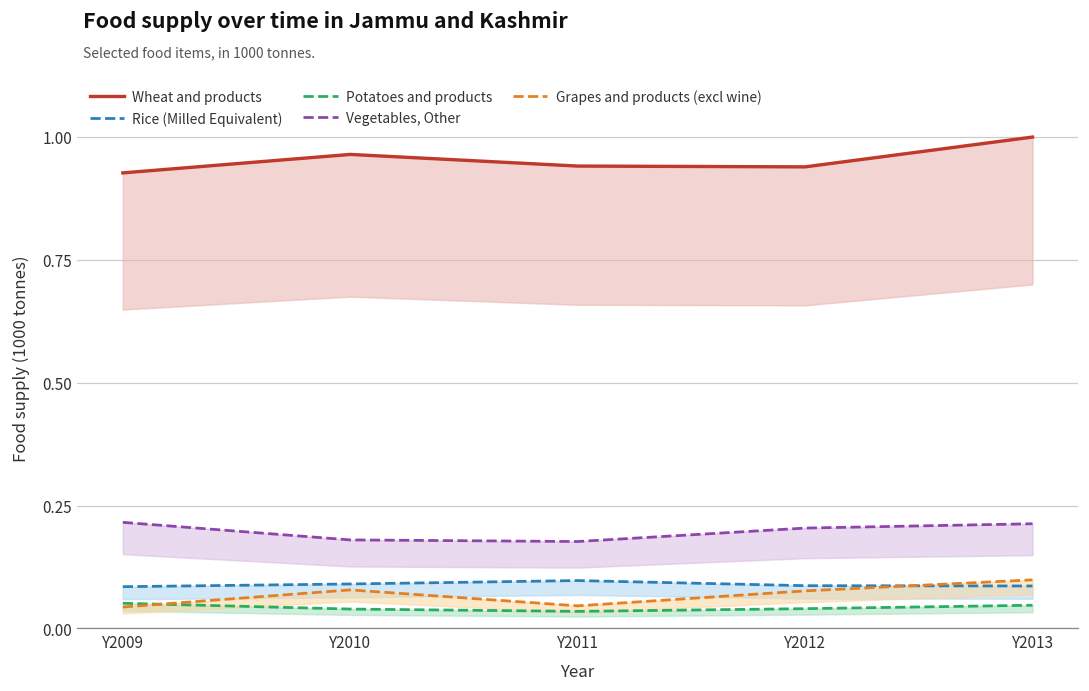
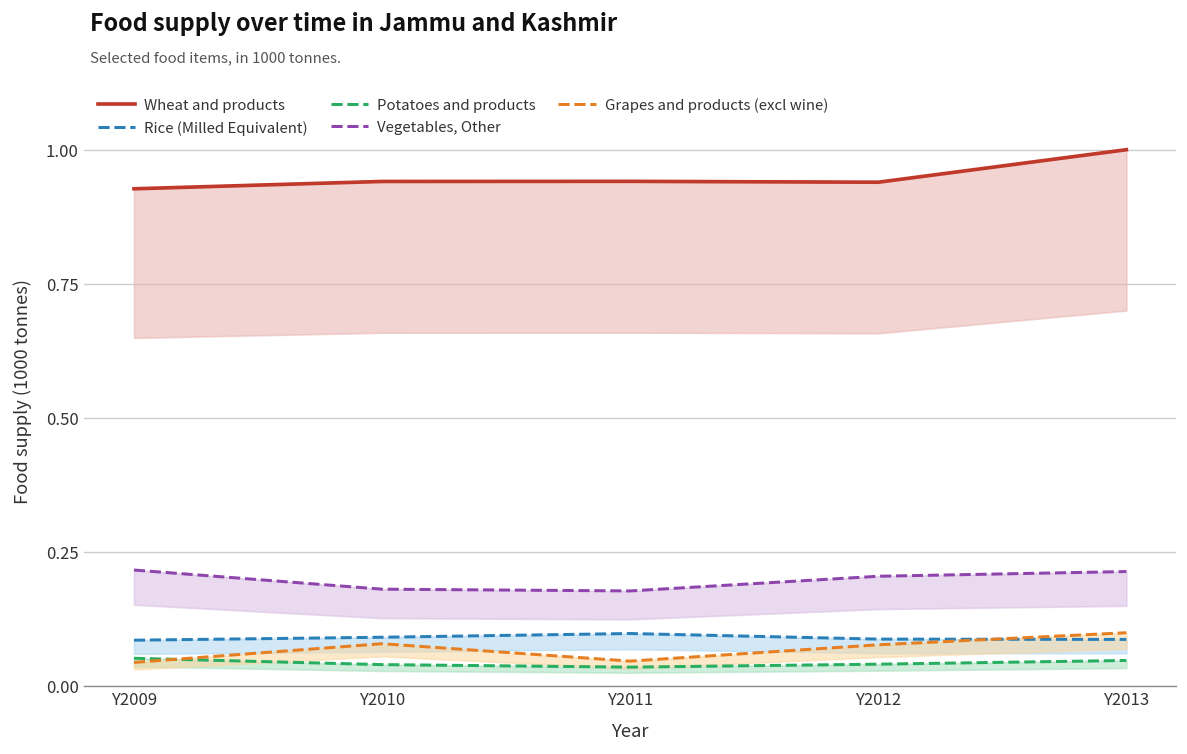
  {
    "Wheat and products": {
      "Y2009": 0.93,
-     "Y2010": 0.96,
+     "Y2010": 0.94,
      "Y2011": 0.94,
      "Y2012": 0.94,
      "Y2013": 1.00
    },
    "Rice (Milled Equivalent)": {
      "Y2009": 0.08,
      "Y2010": 0.09,
      "Y2011": 0.10,
      "Y2012": 0.09,
      "Y2013": 0.09
    },
    "Potatoes and products": {
      "Y2009": 0.05,
      "Y2010": 0.04,
      "Y2011": 0.03,
      "Y2012": 0.04,
      "Y2013": 0.05
    },
    "Vegetables, Other": {
      "Y2009": 0.22,
      "Y2010": 0.18,
      "Y2011": 0.18,
      "Y2012": 0.20,
      "Y2013": 0.21
    },
    "Grapes and products (excl wine)": {
      "Y2009": 0.04,
      "Y2010": 0.08,
      "Y2011": 0.05,
      "Y2012": 0.08,
      "Y2013": 0.10
    }
  }
